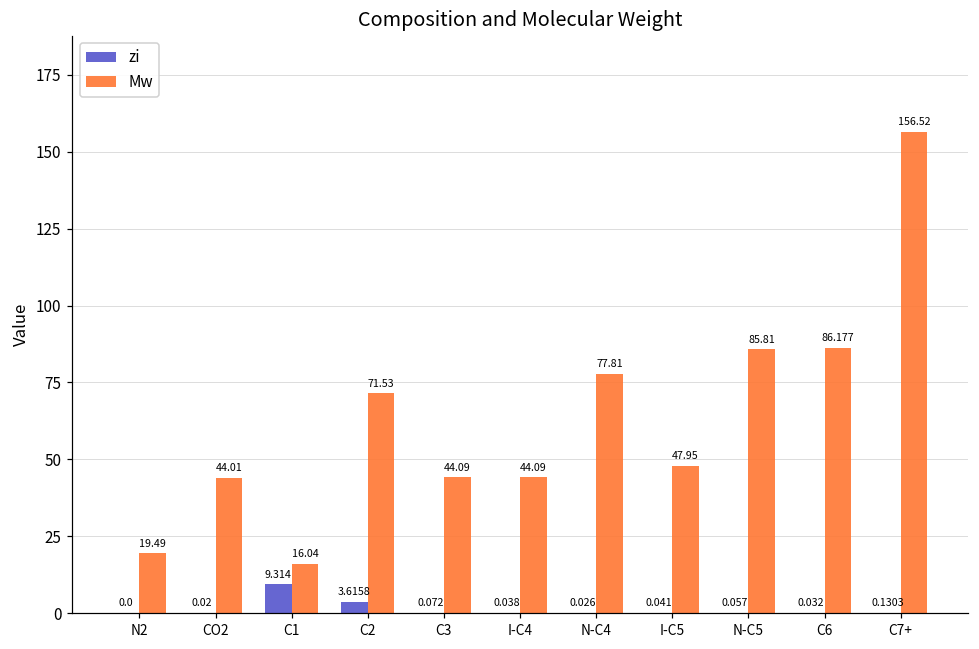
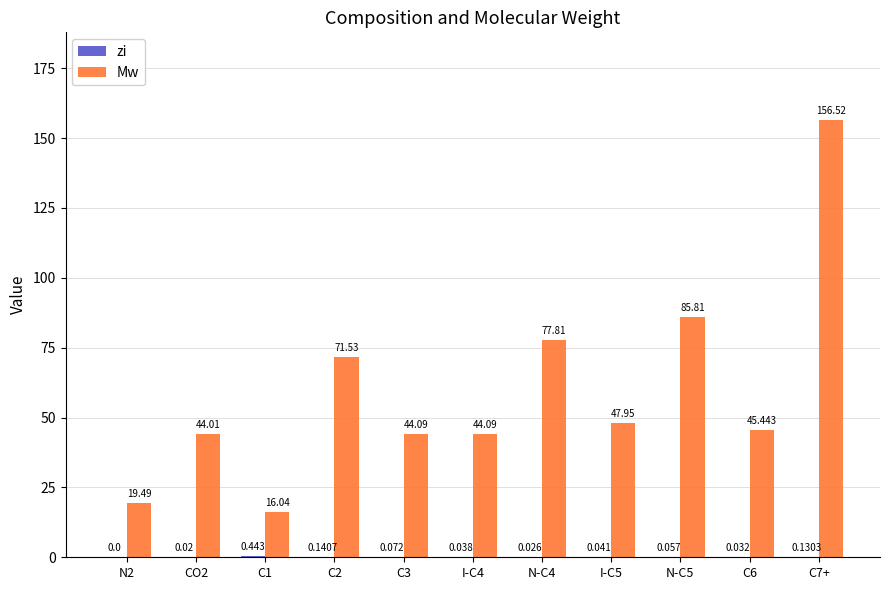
  {
    "zi": {
      "N2": 0.0,
      "CO2": 0.02,
-     "C1": 9.314,
-     "C2": 3.6158,
+     "C1": 0.443,
+     "C2": 0.1407,
      "C3": 0.072,
      "I-C4": 0.038,
      "N-C4": 0.026,
      "I-C5": 0.041,
      "N-C5": 0.057,
      "C6": 0.032,
      "C7+": 0.1303
    },
    "Mw": {
      "N2": 19.49,
      "CO2": 44.01,
      "C1": 16.04,
      "C2": 71.53,
      "C3": 44.09,
      "I-C4": 44.09,
      "N-C4": 77.81,
      "I-C5": 47.95,
      "N-C5": 85.81,
-     "C6": 86.177,
+     "C6": 45.443,
      "C7+": 156.52
    }
  }
